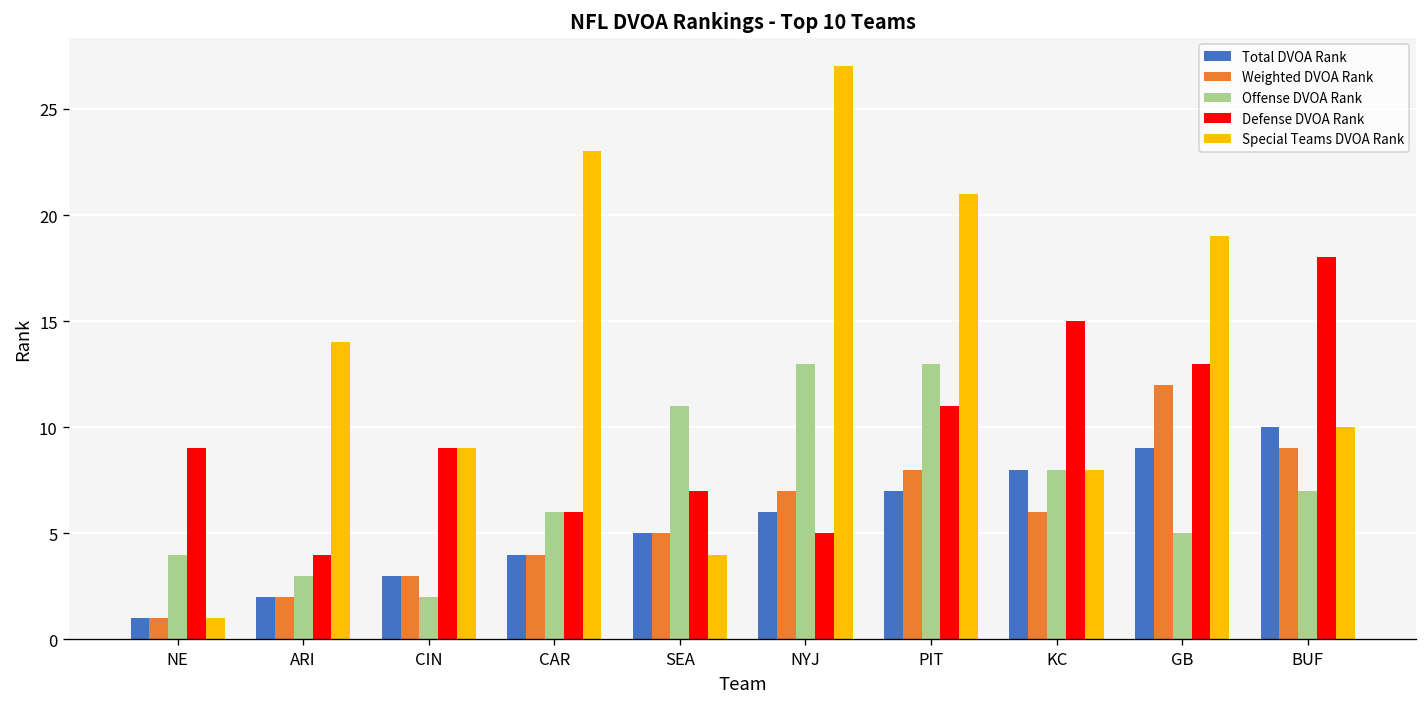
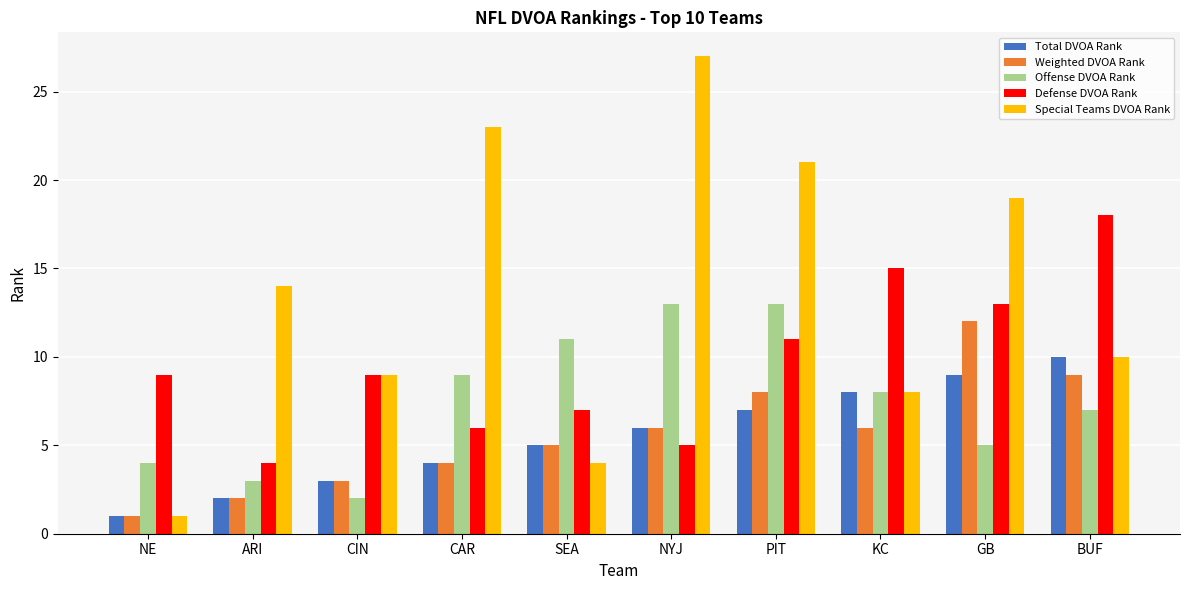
  {
    "Total DVOA Rank": {
      "NE": 1,
      "ARI": 2,
      "CIN": 3,
      "CAR": 4,
      "SEA": 5,
      "NYJ": 6,
      "PIT": 7,
      "KC": 8,
      "GB": 9,
      "BUF": 10
    },
    "Weighted DVOA Rank": {
      "NE": 1,
      "ARI": 2,
      "CIN": 3,
      "CAR": 4,
      "SEA": 5,
-     "NYJ": 7,
+     "NYJ": 6,
      "PIT": 8,
      "KC": 6,
      "GB": 12,
      "BUF": 9
    },
    "Offense DVOA Rank": {
      "NE": 4,
      "ARI": 3,
      "CIN": 2,
-     "CAR": 6,
+     "CAR": 9,
      "SEA": 11,
      "NYJ": 13,
      "PIT": 13,
      "KC": 8,
      "GB": 5,
      "BUF": 7
    },
    "Defense DVOA Rank": {
      "NE": 9,
      "ARI": 4,
      "CIN": 9,
      "CAR": 6,
      "SEA": 7,
      "NYJ": 5,
      "PIT": 11,
      "KC": 15,
      "GB": 13,
      "BUF": 18
    },
    "Special Teams DVOA Rank": {
      "NE": 1,
      "ARI": 14,
      "CIN": 9,
      "CAR": 23,
      "SEA": 4,
      "NYJ": 27,
      "PIT": 21,
      "KC": 8,
      "GB": 19,
      "BUF": 10
    }
  }
